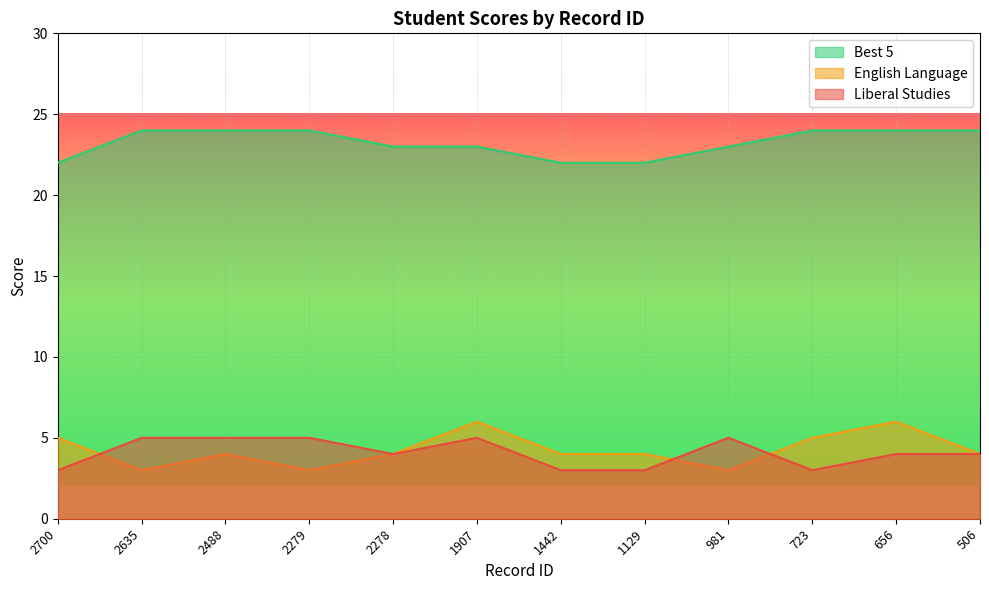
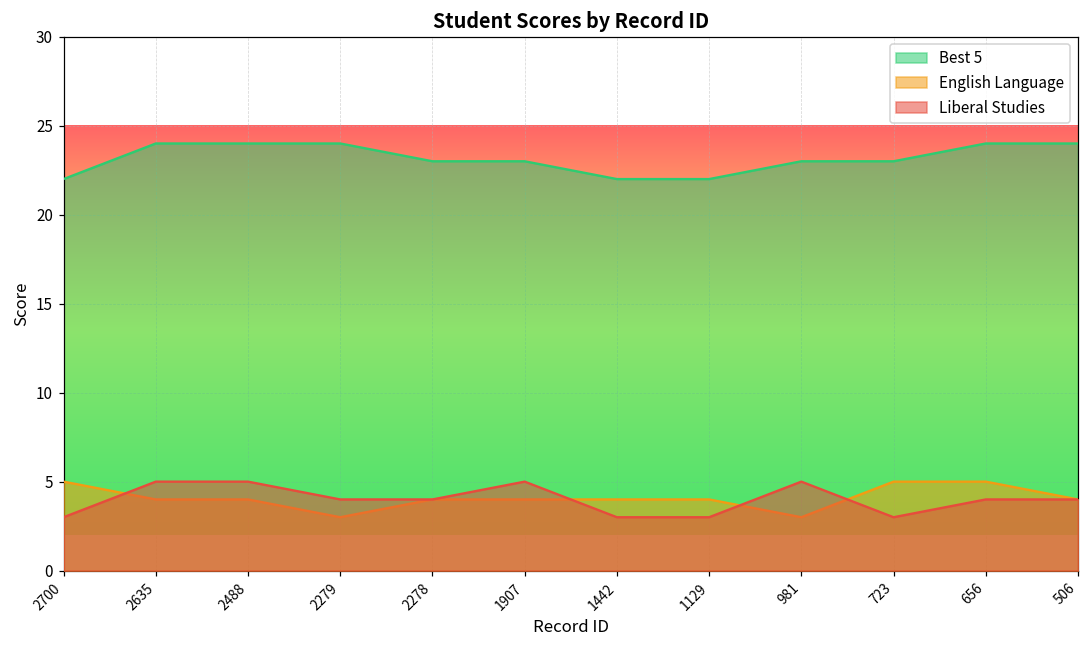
  {
    "Best 5": {
      "2700": 22,
      "2635": 24,
      "2488": 24,
      "2279": 24,
      "2278": 23,
      "1907": 23,
      "1442": 22,
      "1129": 22,
      "981": 23,
-     "723": 24,
+     "723": 23,
      "656": 24,
      "506": 24
    },
    "English Language": {
      "2700": 5,
-     "2635": 3,
+     "2635": 4,
      "2488": 4,
      "2279": 3,
-     "1907": 6,
+     "1907": 4,
      "1442": 4,
      "1129": 4,
      "981": 3,
      "723": 5,
-     "656": 6
+     "656": 5
    },
    "Liberal Studies": {
      "2700": 3,
      "2635": 5,
      "2488": 5,
-     "2279": 5,
+     "2279": 4,
      "1907": 5,
      "1442": 3,
      "1129": 3,
      "981": 5,
      "723": 3,
      "656": 4
    }
  }
